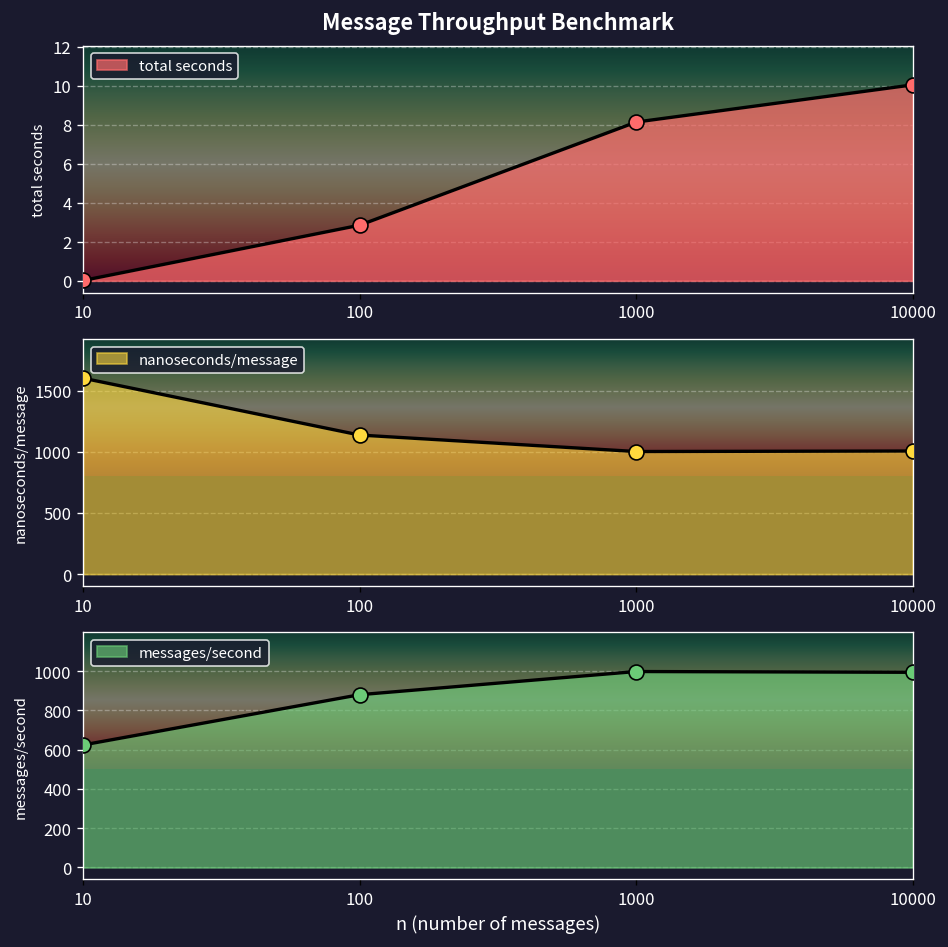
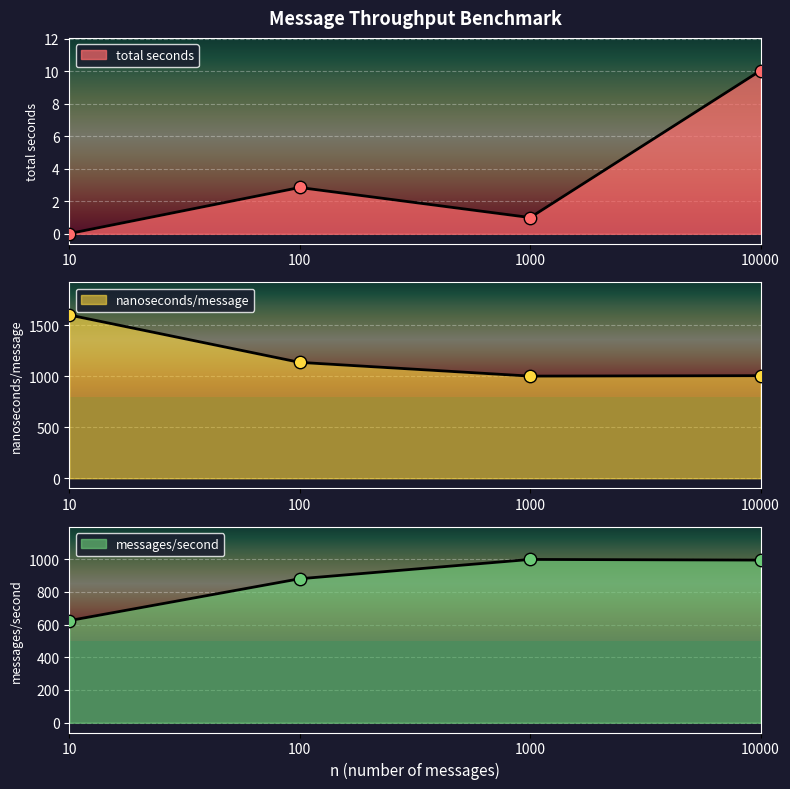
  {
    "Message Throughput Benchmark": {
      "10": 0.0,
      "100": 2.9,
-     "1000": 8.1,
+     "1000": 1.0,
      "10000": 10.1
    }
  }
